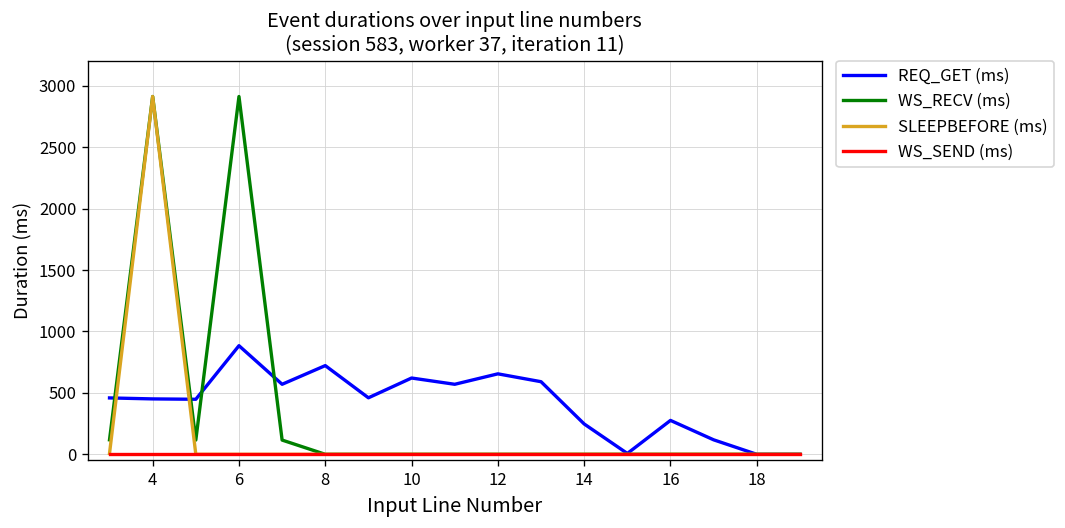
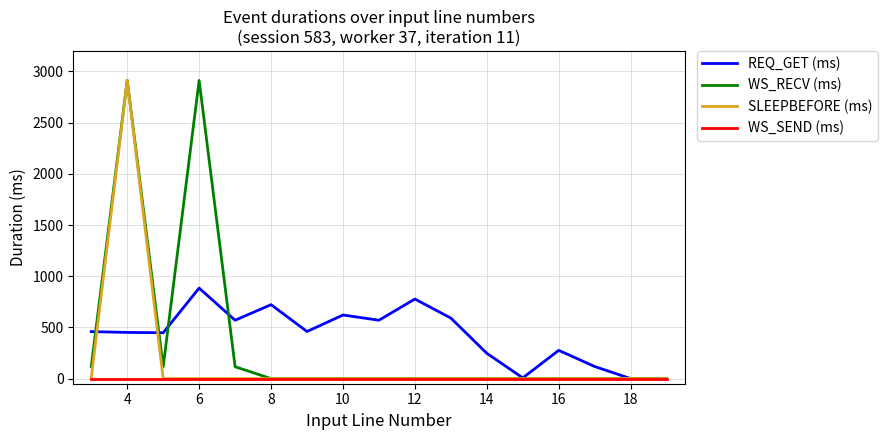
  {
    "REQ_GET (ms)": {
      "4": 450,
      "6": 880,
      "8": 720,
      "10": 620,
-     "12": 660,
+     "12": 780,
      "14": 250,
      "16": 280
    },
    "WS_RECV (ms)": {
      "6": 2910
    },
    "WS_SEND (ms)": {
      "4": 0
    }
  }
